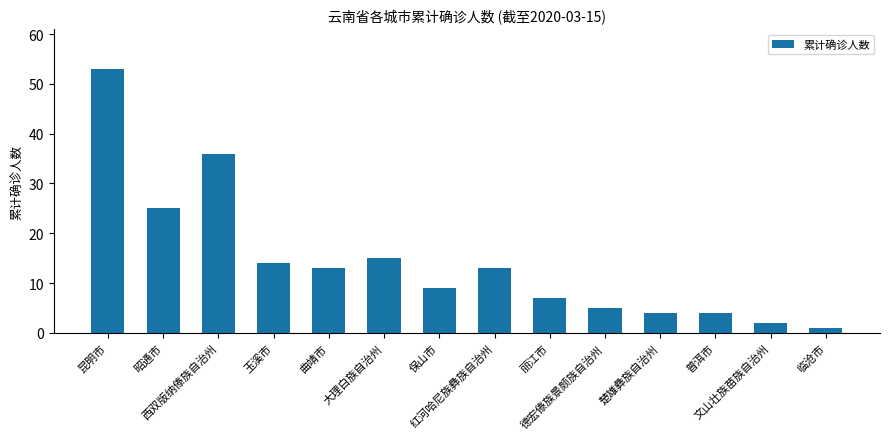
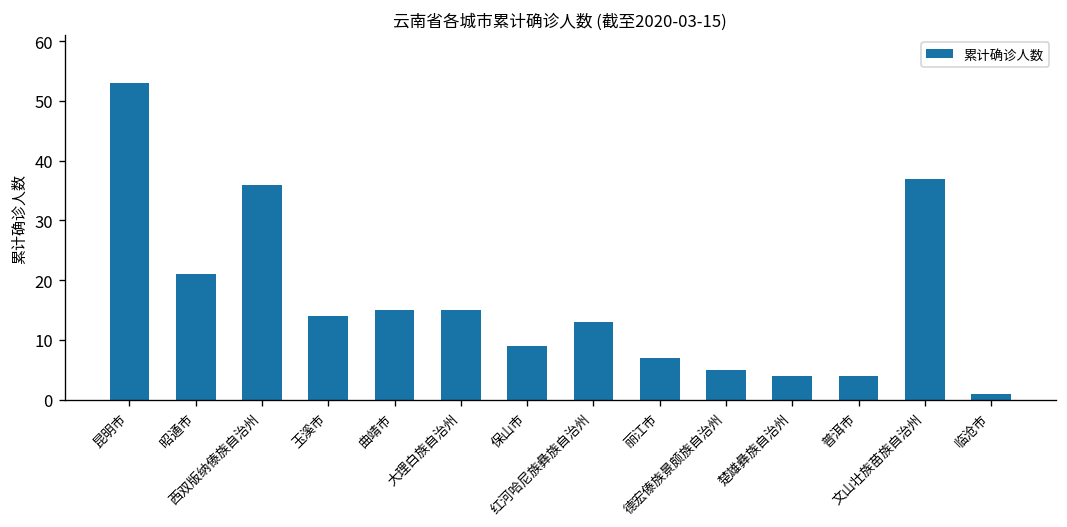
  {
    "昆明市": 53,
-   "昭通市": 25,
+   "昭通市": 21,
    "西双版纳傣族自治州": 36,
    "玉溪市": 14,
-   "曲靖市": 13,
+   "曲靖市": 15,
    "大理白族自治州": 15,
    "保山市": 9,
    "红河哈尼族彝族自治州": 13,
    "丽江市": 7,
    "德宏傣族景颇族自治州": 5,
    "楚雄彝族自治州": 4,
    "普洱市": 4,
-   "文山壮族苗族自治州": 2,
+   "文山壮族苗族自治州": 37,
    "临沧市": 1
  }
